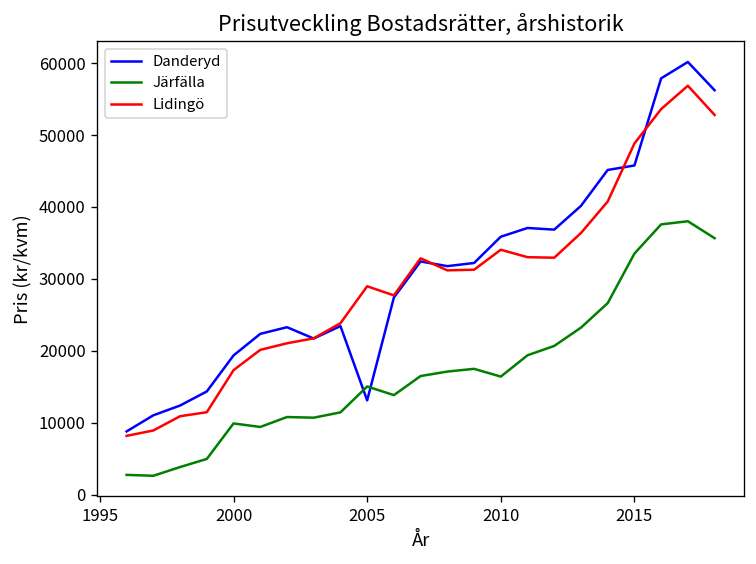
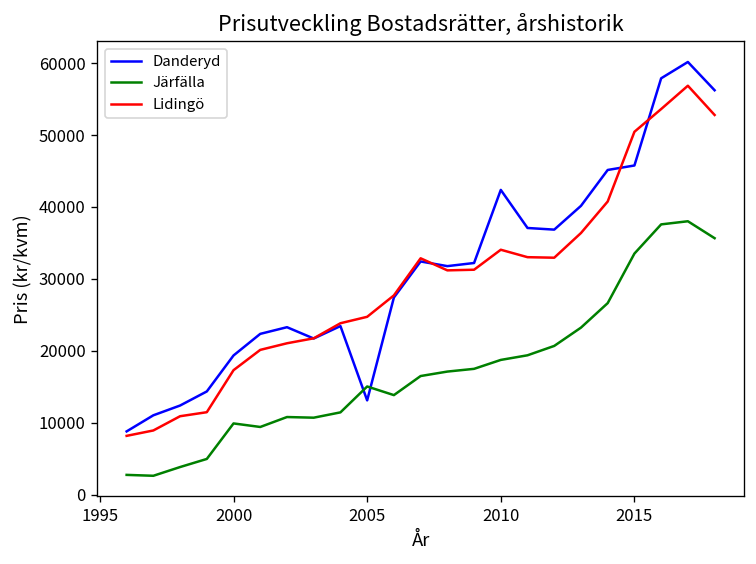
  {
    "Danderyd": {
      "2000": 19000,
      "2005": 13000,
-     "2010": 36000,
+     "2010": 42000,
      "2015": 46000
    },
    "Järfälla": {
      "2000": 10000,
      "2005": 15000,
-     "2010": 16000,
+     "2010": 19000,
      "2015": 34000
    },
    "Lidingö": {
      "2000": 17000,
-     "2005": 29000,
+     "2005": 25000,
      "2010": 34000,
-     "2015": 49000
+     "2015": 50000
    }
  }
